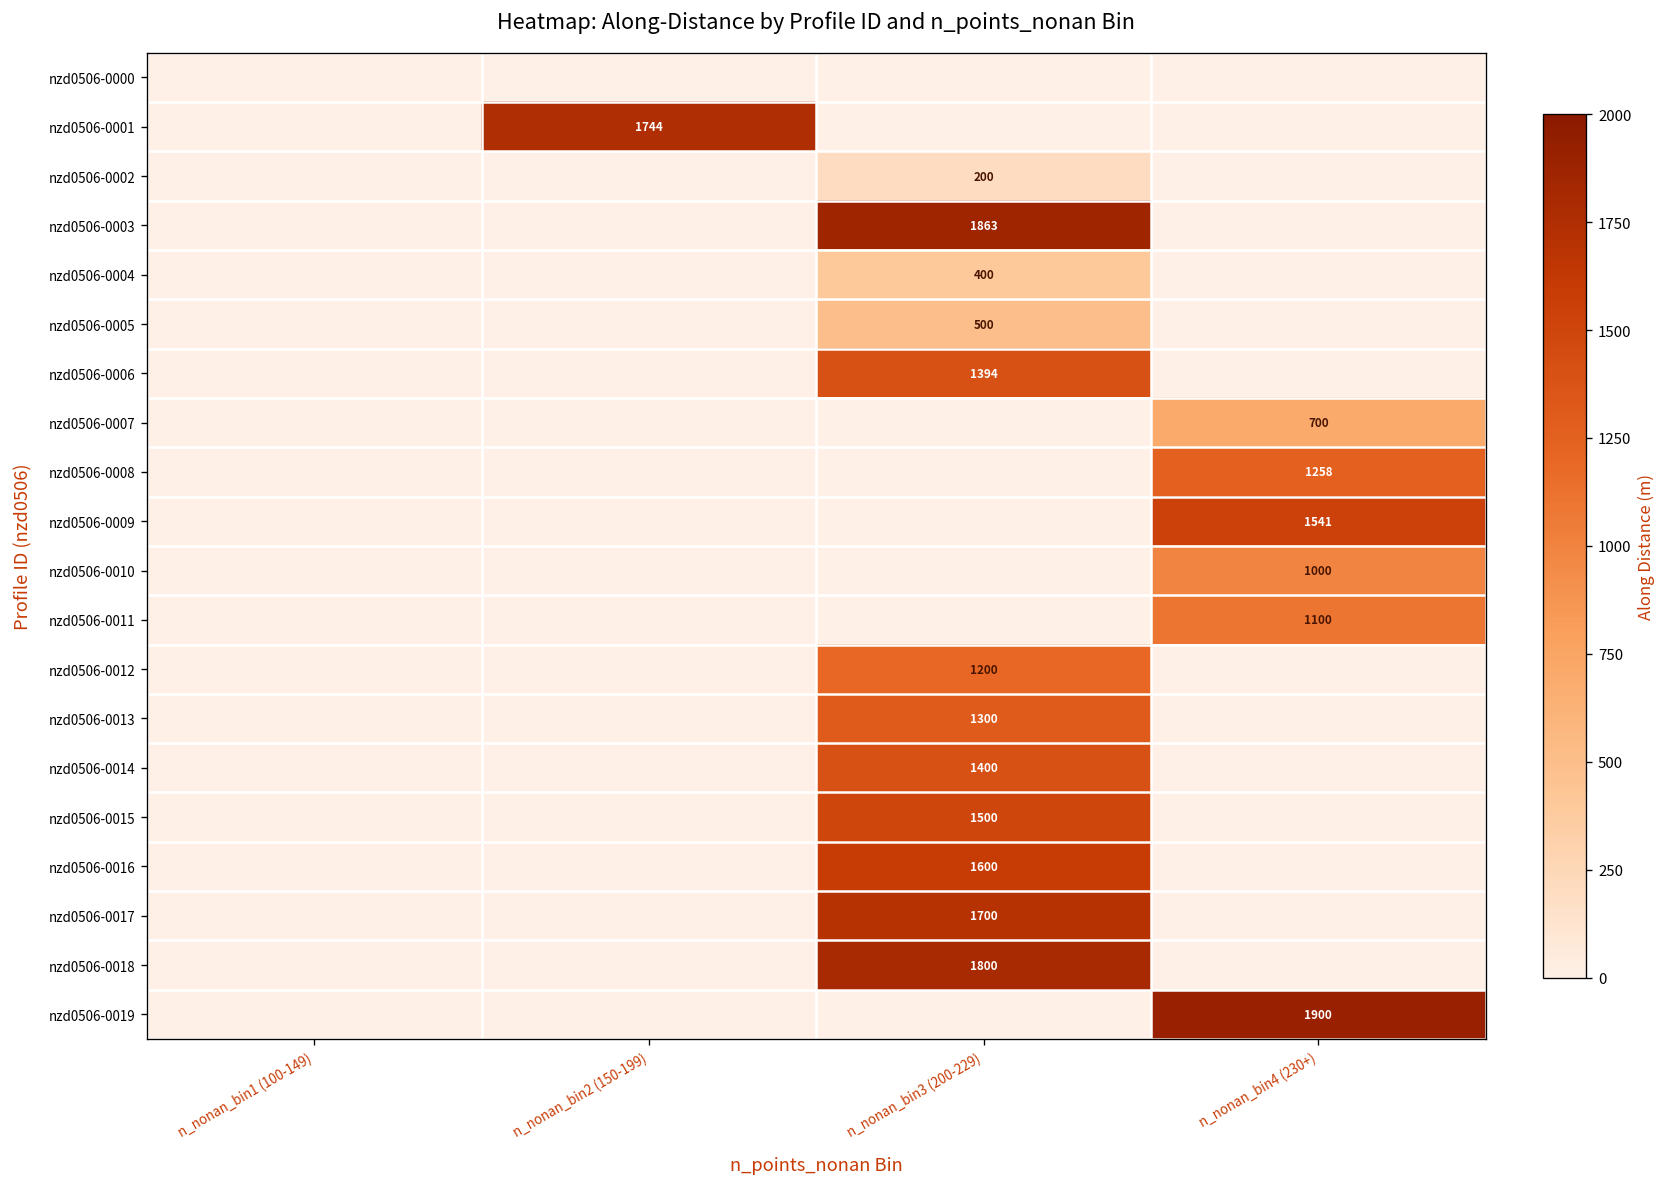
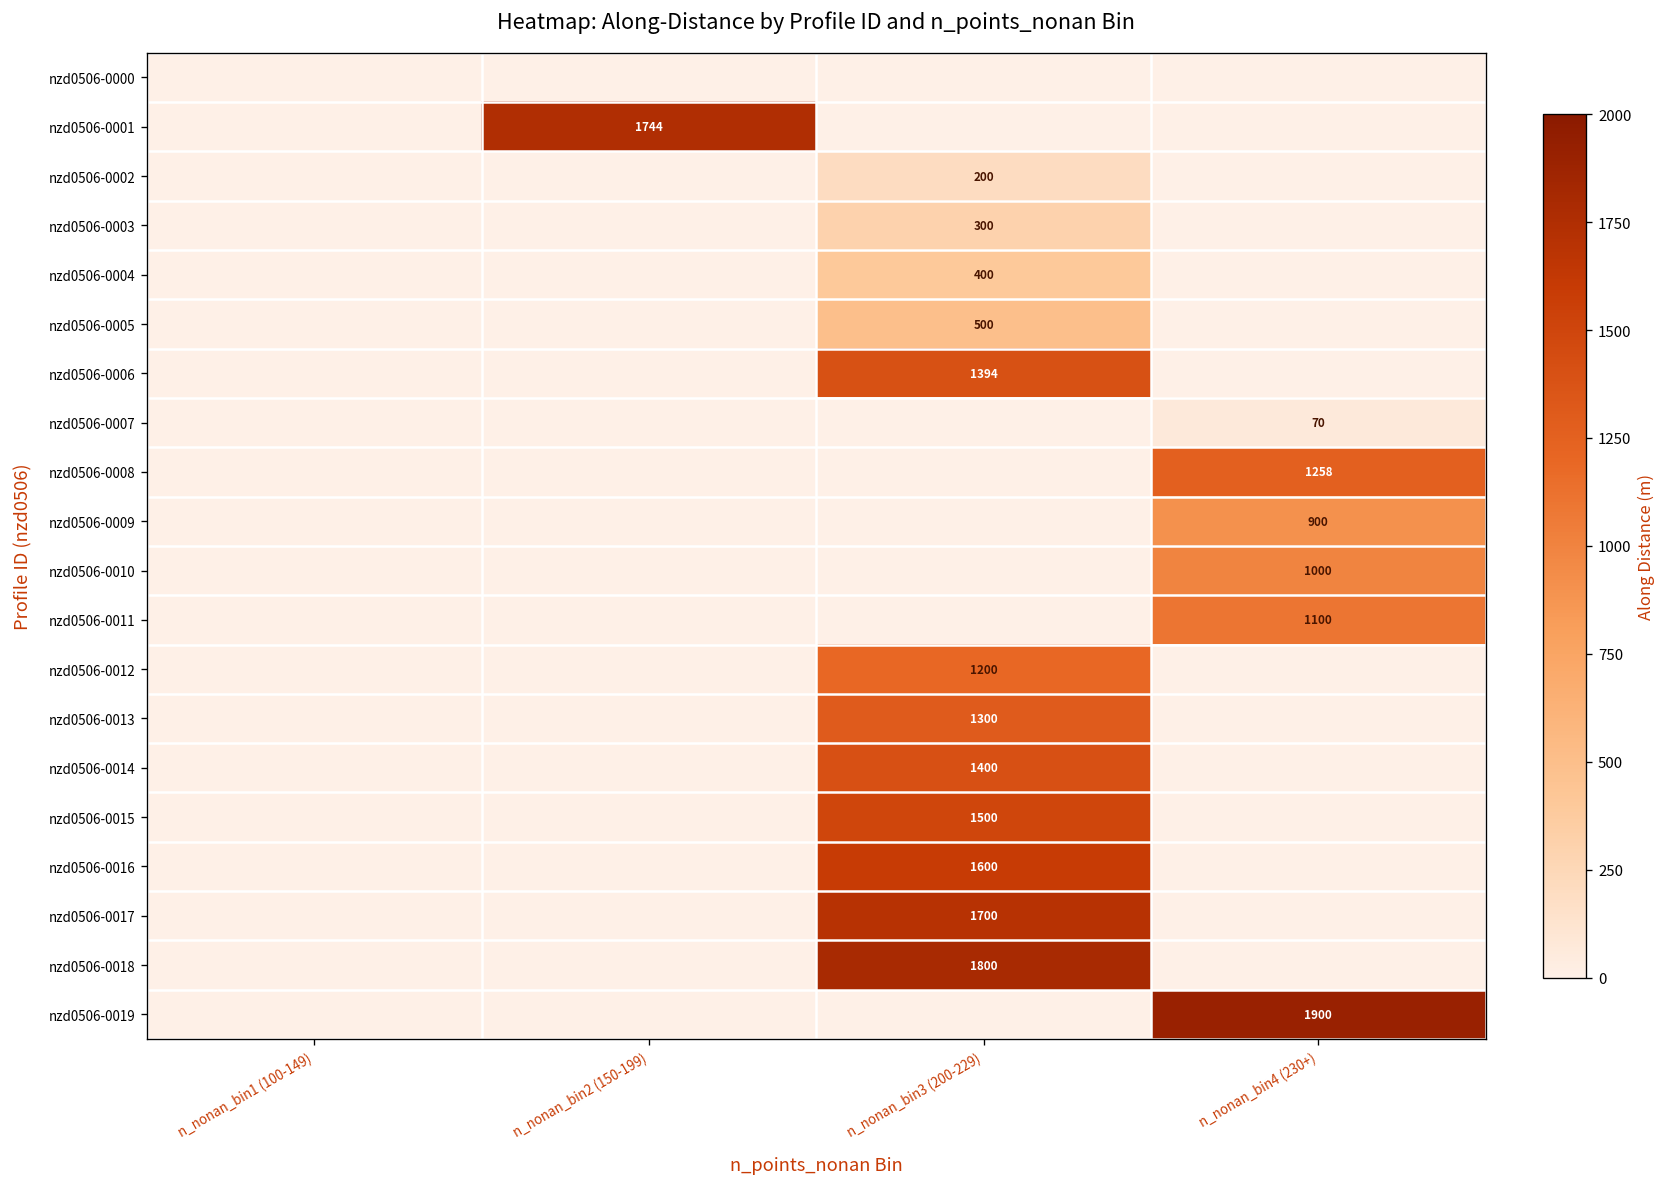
  {
    "nzd0506-0001": {
      "n_nonan_bin2 (150-199)": 1744
    },
    "nzd0506-0002": {
      "n_nonan_bin3 (200-229)": 200
    },
    "nzd0506-0003": {
-     "n_nonan_bin3 (200-229)": 1863
+     "n_nonan_bin3 (200-229)": 300
    },
    "nzd0506-0004": {
      "n_nonan_bin3 (200-229)": 400
    },
    "nzd0506-0005": {
      "n_nonan_bin3 (200-229)": 500
    },
    "nzd0506-0006": {
      "n_nonan_bin3 (200-229)": 1394
    },
    "nzd0506-0007": {
-     "n_nonan_bin4 (230+)": 700
+     "n_nonan_bin4 (230+)": 70
    },
    "nzd0506-0008": {
      "n_nonan_bin4 (230+)": 1258
    },
    "nzd0506-0009": {
-     "n_nonan_bin4 (230+)": 1541
+     "n_nonan_bin4 (230+)": 900
    },
    "nzd0506-0010": {
      "n_nonan_bin4 (230+)": 1000
    },
    "nzd0506-0011": {
      "n_nonan_bin4 (230+)": 1100
    },
    "nzd0506-0012": {
      "n_nonan_bin3 (200-229)": 1200
    },
    "nzd0506-0013": {
      "n_nonan_bin3 (200-229)": 1300
    },
    "nzd0506-0014": {
      "n_nonan_bin3 (200-229)": 1400
    },
    "nzd0506-0015": {
      "n_nonan_bin3 (200-229)": 1500
    },
    "nzd0506-0016": {
      "n_nonan_bin3 (200-229)": 1600
    },
    "nzd0506-0017": {
      "n_nonan_bin3 (200-229)": 1700
    },
    "nzd0506-0018": {
      "n_nonan_bin3 (200-229)": 1800
    },
    "nzd0506-0019": {
      "n_nonan_bin4 (230+)": 1900
    }
  }
